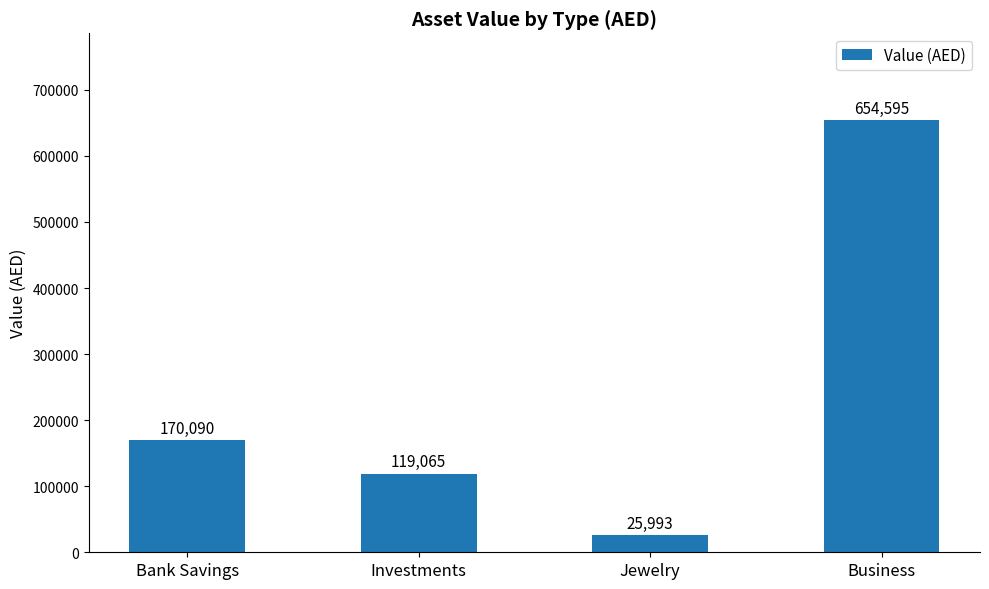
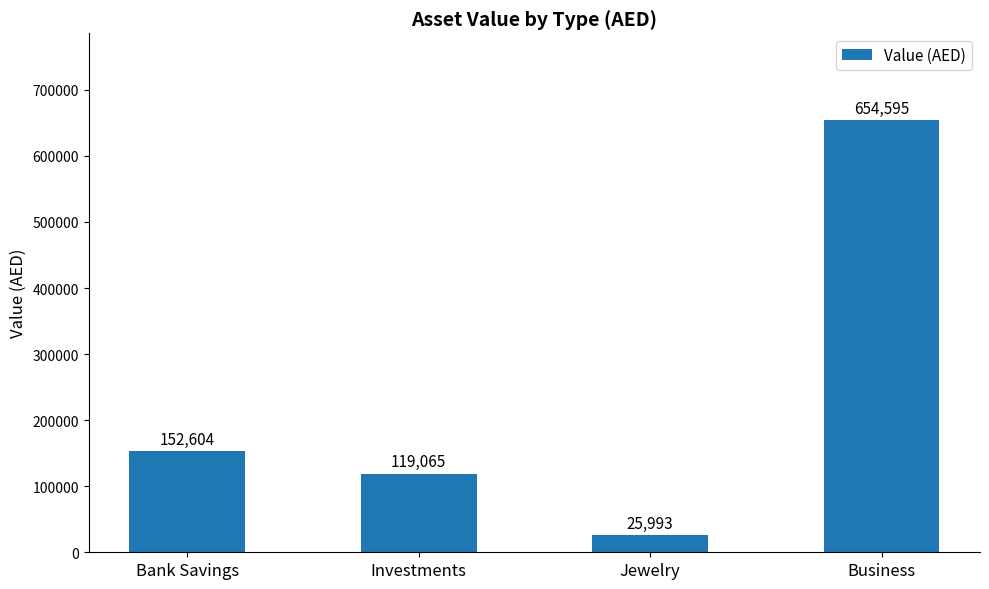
  {
-   "Bank Savings": "170,090",
+   "Bank Savings": "152,604",
    "Investments": "119,065",
    "Jewelry": "25,993",
    "Business": "654,595"
  }
